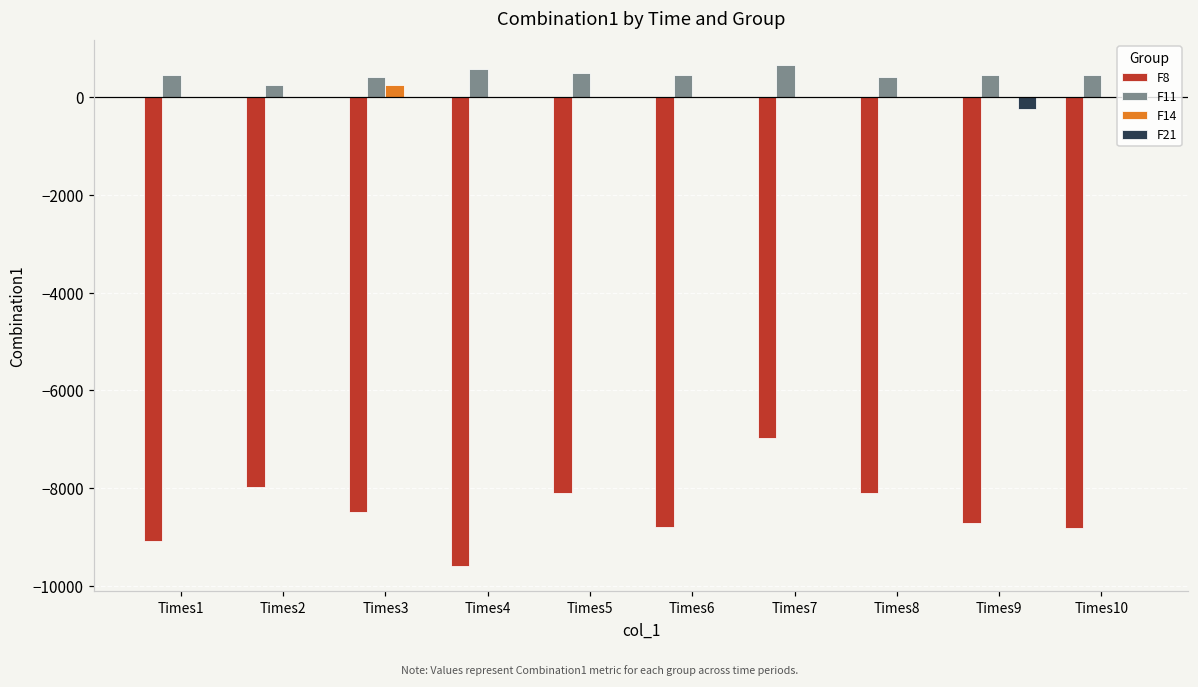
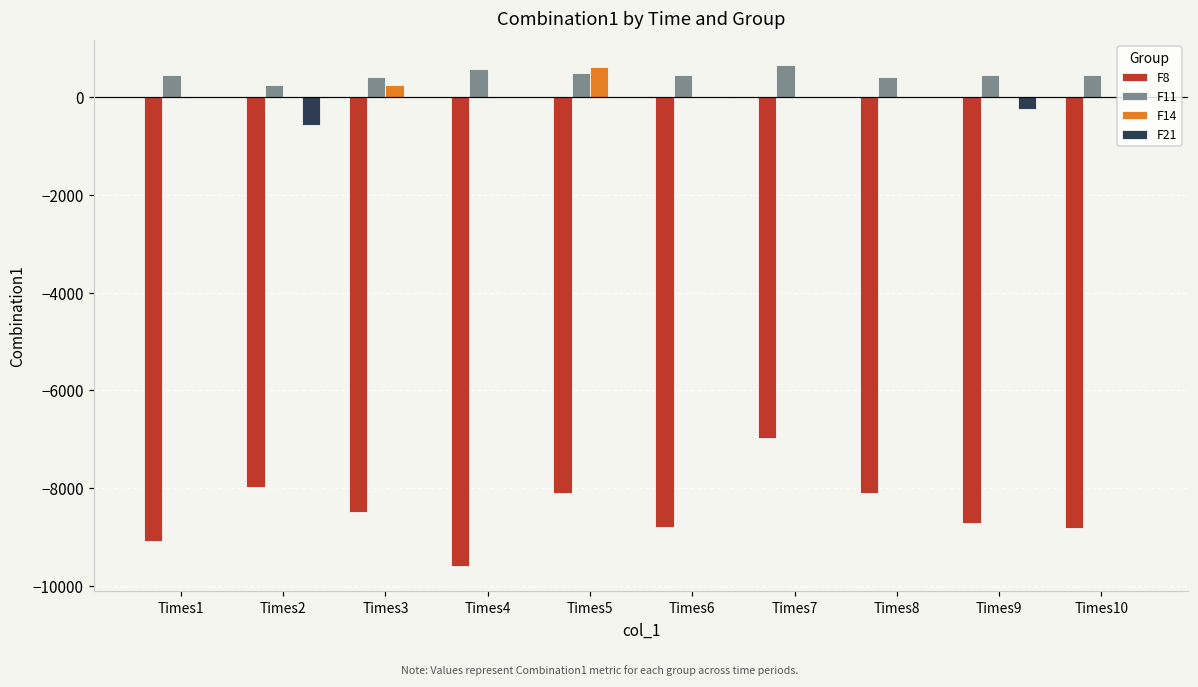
  {
    "F8": {
      "Times1": -9100,
      "Times2": -8000,
      "Times3": -8500,
      "Times4": -9600,
      "Times5": -8100,
      "Times6": -8800,
      "Times7": -7000,
      "Times8": -8100,
      "Times9": -8700,
      "Times10": -8800
    },
    "F11": {
      "Times1": 500,
      "Times2": 200,
      "Times3": 400,
      "Times4": 600,
      "Times5": 500,
      "Times6": 400,
      "Times7": 700,
      "Times8": 400,
      "Times9": 500,
      "Times10": 400
    },
    "F14": {
      "Times3": 300,
-     "Times5": 0
+     "Times5": 600
    },
    "F21": {
-     "Times2": 0,
+     "Times2": -600,
      "Times9": -200
    }
  }
